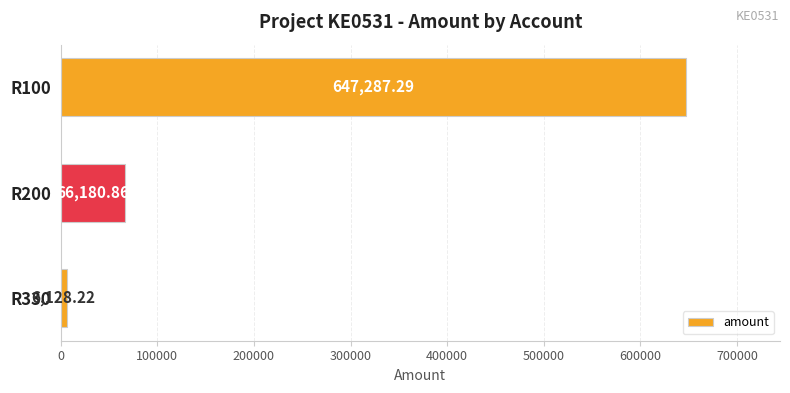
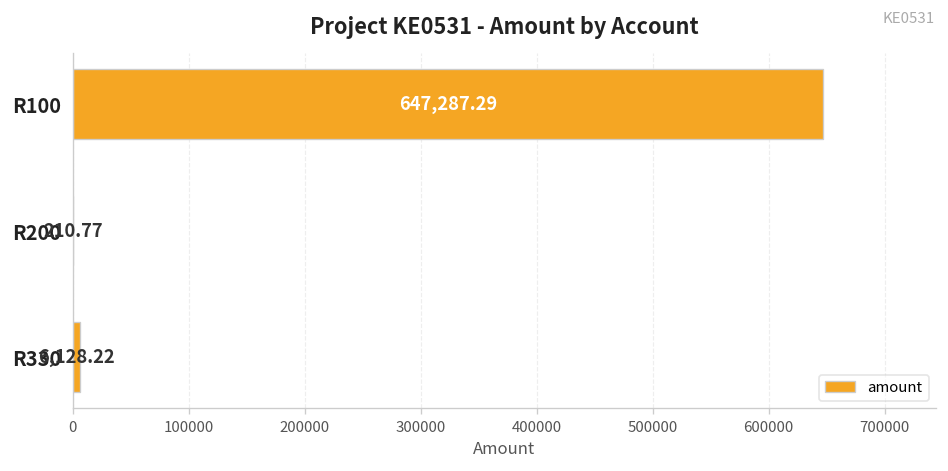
  {
    "R100": "647,287.29",
-   "R200": "66,180.86",
+   "R200": "210.77",
    "R330": "6,128.22"
  }
